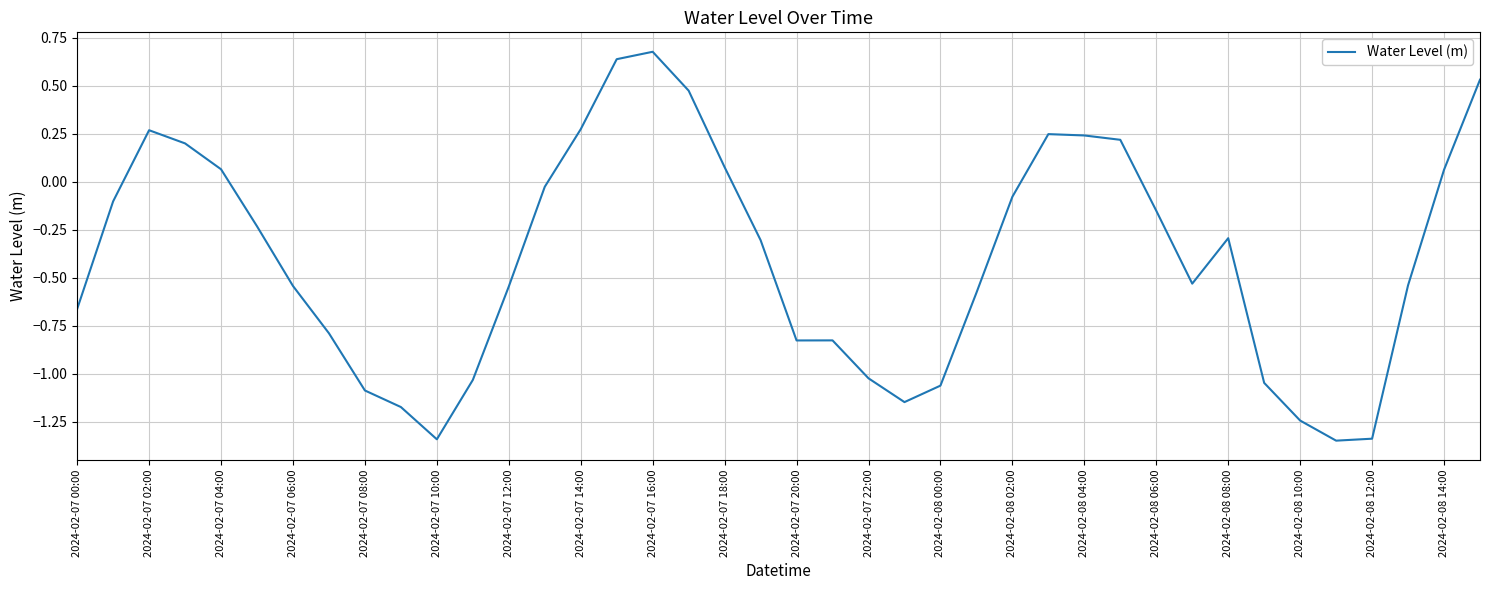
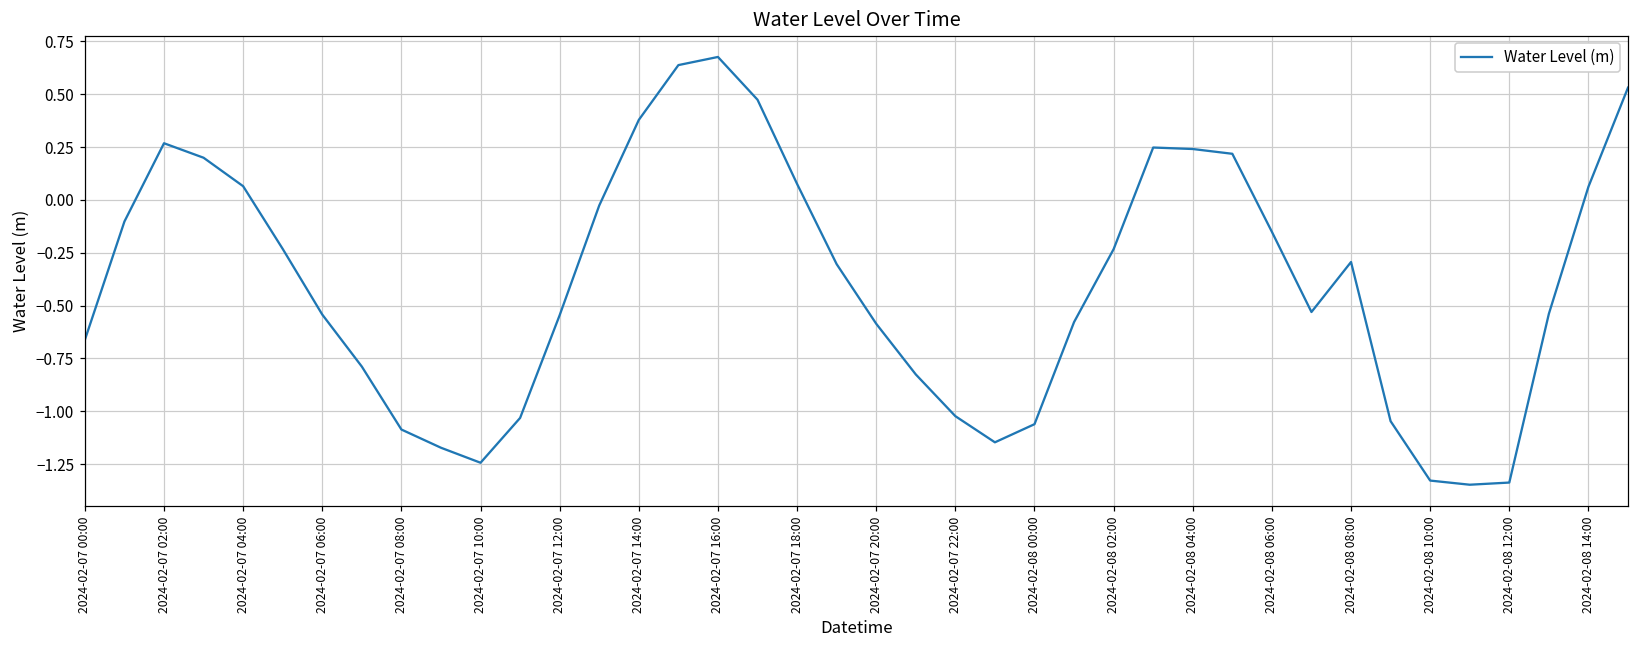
  {
    "2024-02-07 00:00": -0.66,
    "2024-02-07 02:00": 0.27,
    "2024-02-07 04:00": 0.06,
    "2024-02-07 06:00": -0.54,
    "2024-02-07 08:00": -1.09,
-   "2024-02-07 10:00": -1.34,
+   "2024-02-07 10:00": -1.24,
    "2024-02-07 12:00": -0.55,
-   "2024-02-07 14:00": 0.27,
+   "2024-02-07 14:00": 0.38,
    "2024-02-07 16:00": 0.68,
    "2024-02-07 18:00": 0.08,
-   "2024-02-07 20:00": -0.83,
+   "2024-02-07 20:00": -0.59,
    "2024-02-07 22:00": -1.02,
    "2024-02-08 00:00": -1.06,
-   "2024-02-08 02:00": -0.08,
+   "2024-02-08 02:00": -0.23,
    "2024-02-08 04:00": 0.24,
    "2024-02-08 06:00": -0.15,
    "2024-02-08 08:00": -0.29,
-   "2024-02-08 10:00": -1.24,
+   "2024-02-08 10:00": -1.33,
    "2024-02-08 12:00": -1.34,
    "2024-02-08 14:00": 0.06
  }
